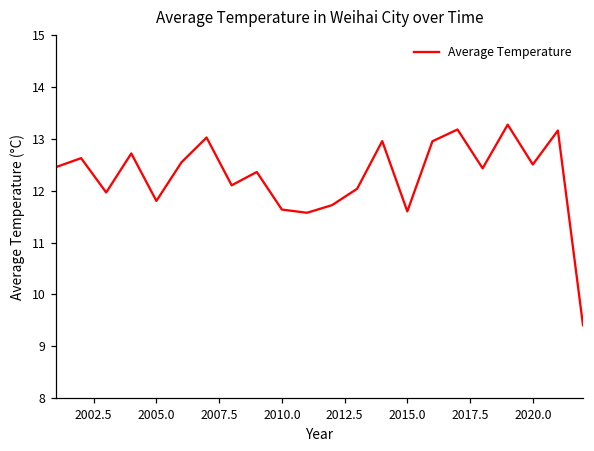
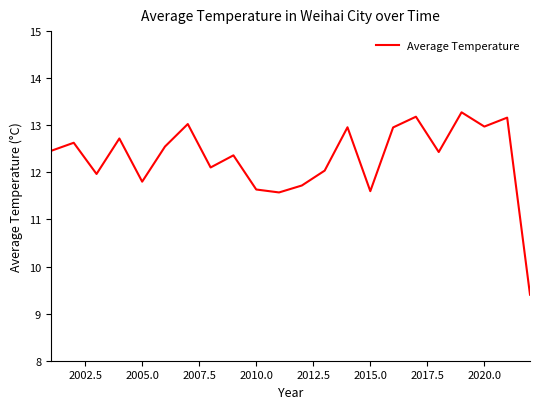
  {
    "2005.0": 11.8,
    "2010.0": 11.6,
    "2015.0": 11.6,
-   "2020.0": 12.5
+   "2020.0": 13.0
  }
